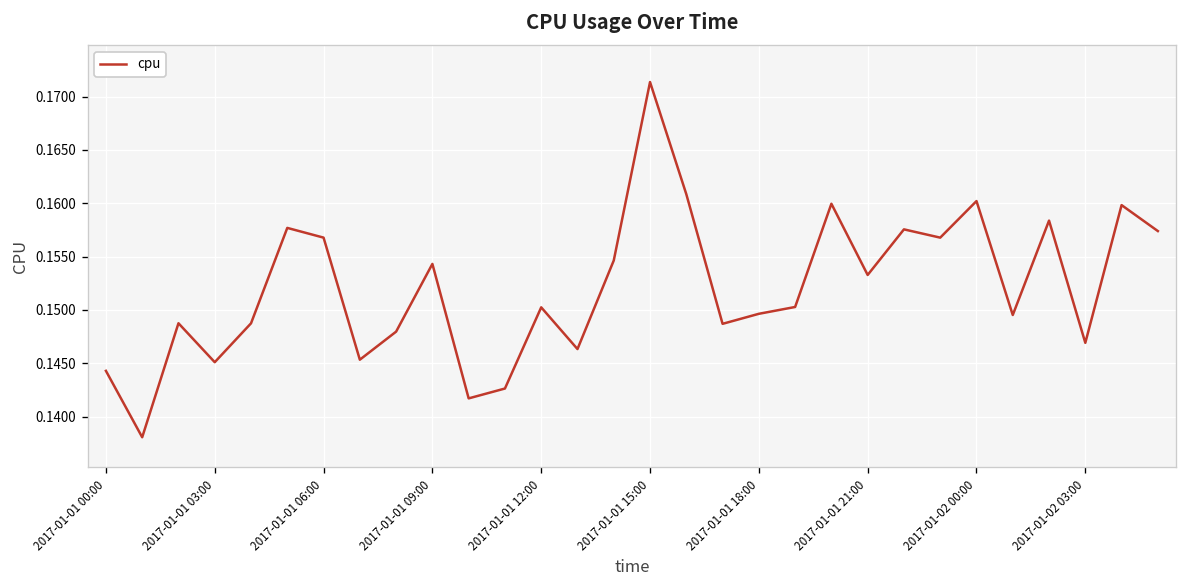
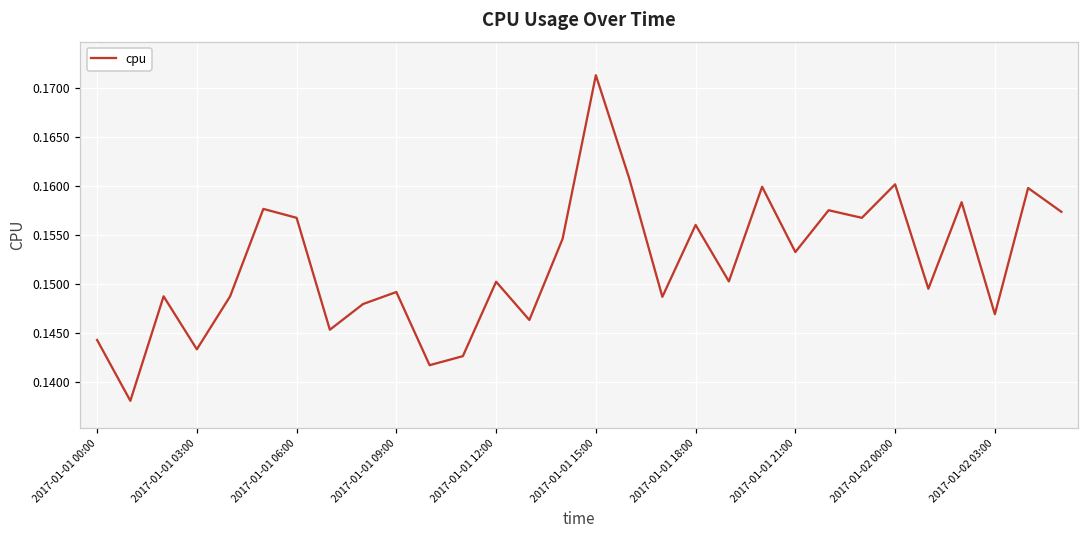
  {
    "2017-01-01 00:00": 0.144,
-   "2017-01-01 03:00": 0.145,
+   "2017-01-01 03:00": 0.143,
    "2017-01-01 06:00": 0.157,
-   "2017-01-01 09:00": 0.154,
+   "2017-01-01 09:00": 0.149,
    "2017-01-01 12:00": 0.150,
    "2017-01-01 15:00": 0.171,
-   "2017-01-01 18:00": 0.150,
+   "2017-01-01 18:00": 0.156,
    "2017-01-01 21:00": 0.153,
    "2017-01-02 00:00": 0.160,
    "2017-01-02 03:00": 0.147
  }
